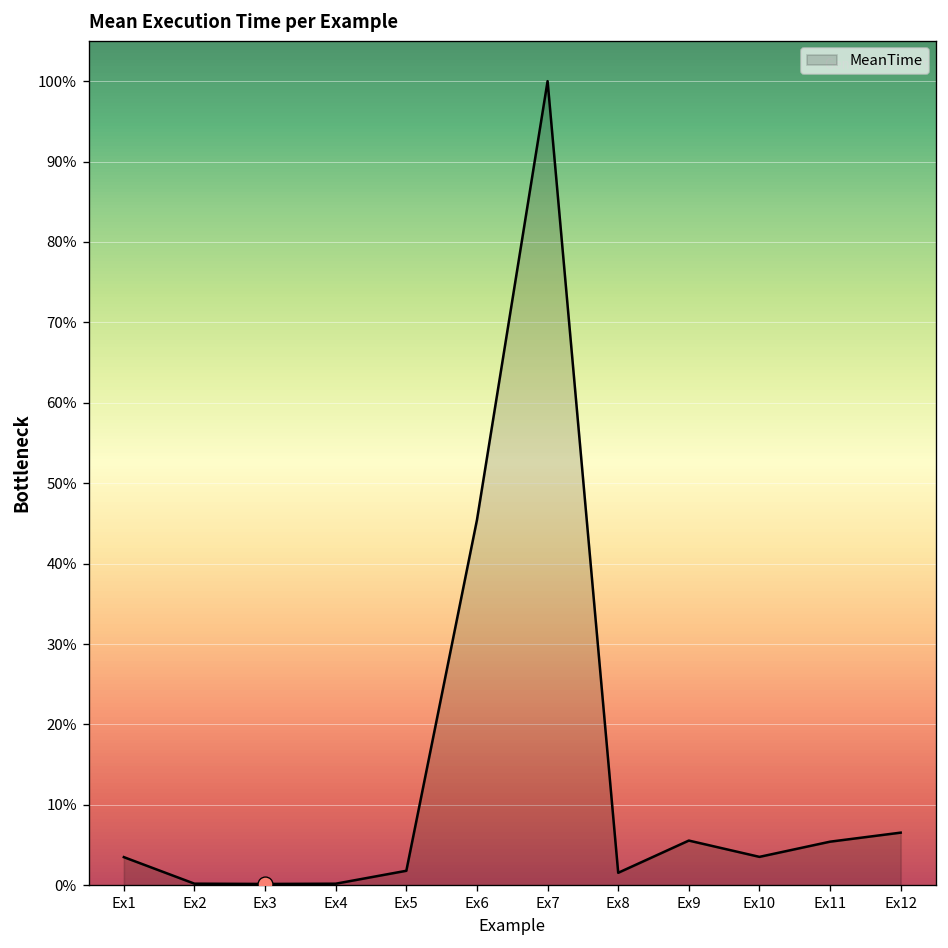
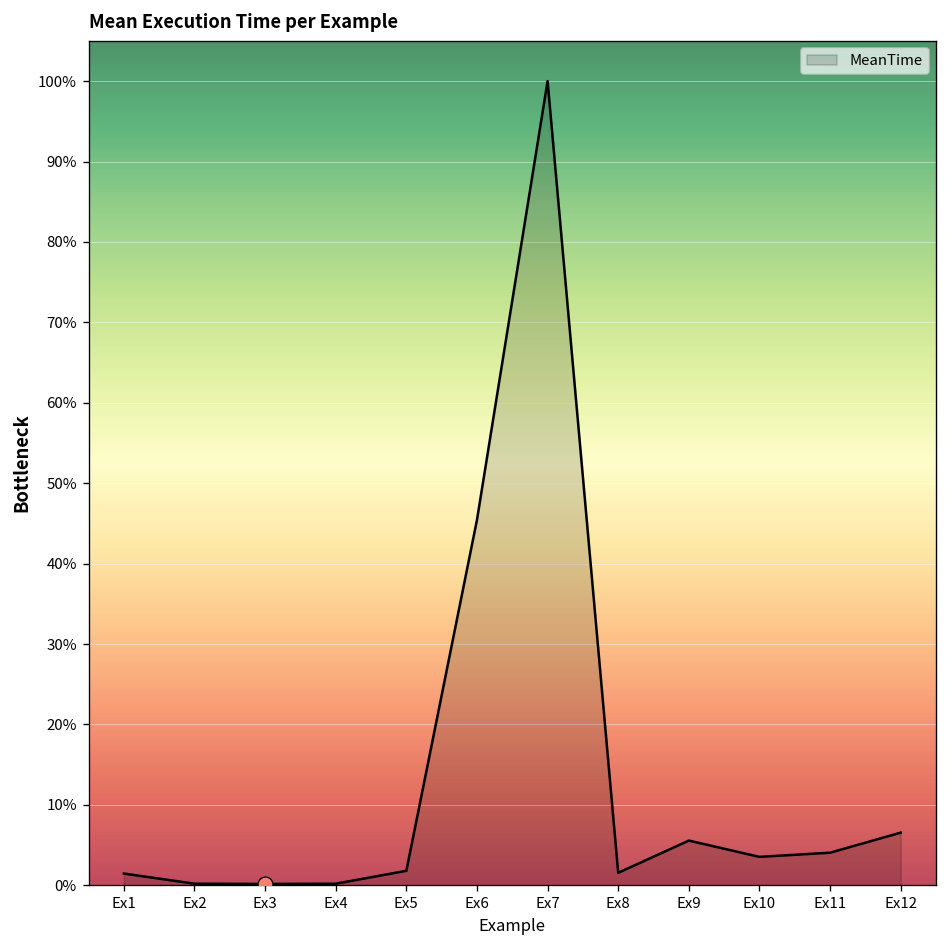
  {
    "MeanTime": {
-     "Ex1": "3%",
+     "Ex1": "1%",
      "Ex2": "0%",
      "Ex4": "0%",
      "Ex5": "2%",
      "Ex6": "45%",
      "Ex7": "100%",
      "Ex8": "2%",
      "Ex9": "6%",
      "Ex10": "4%",
-     "Ex11": "5%",
+     "Ex11": "4%",
      "Ex12": "7%"
    }
  }
